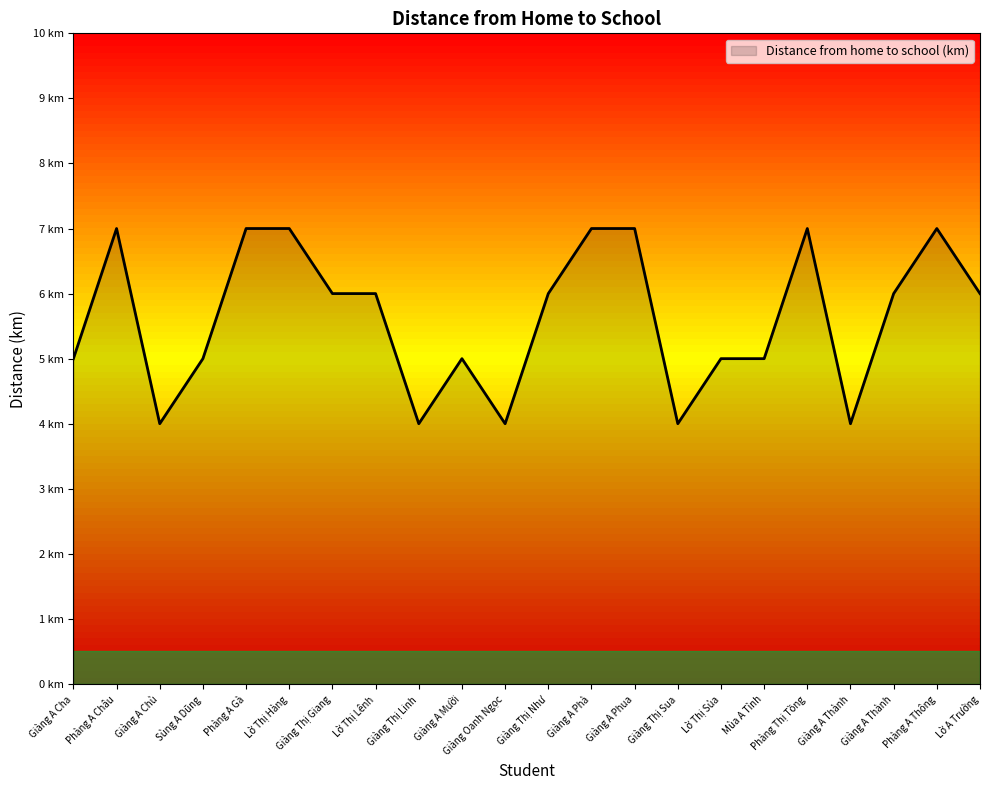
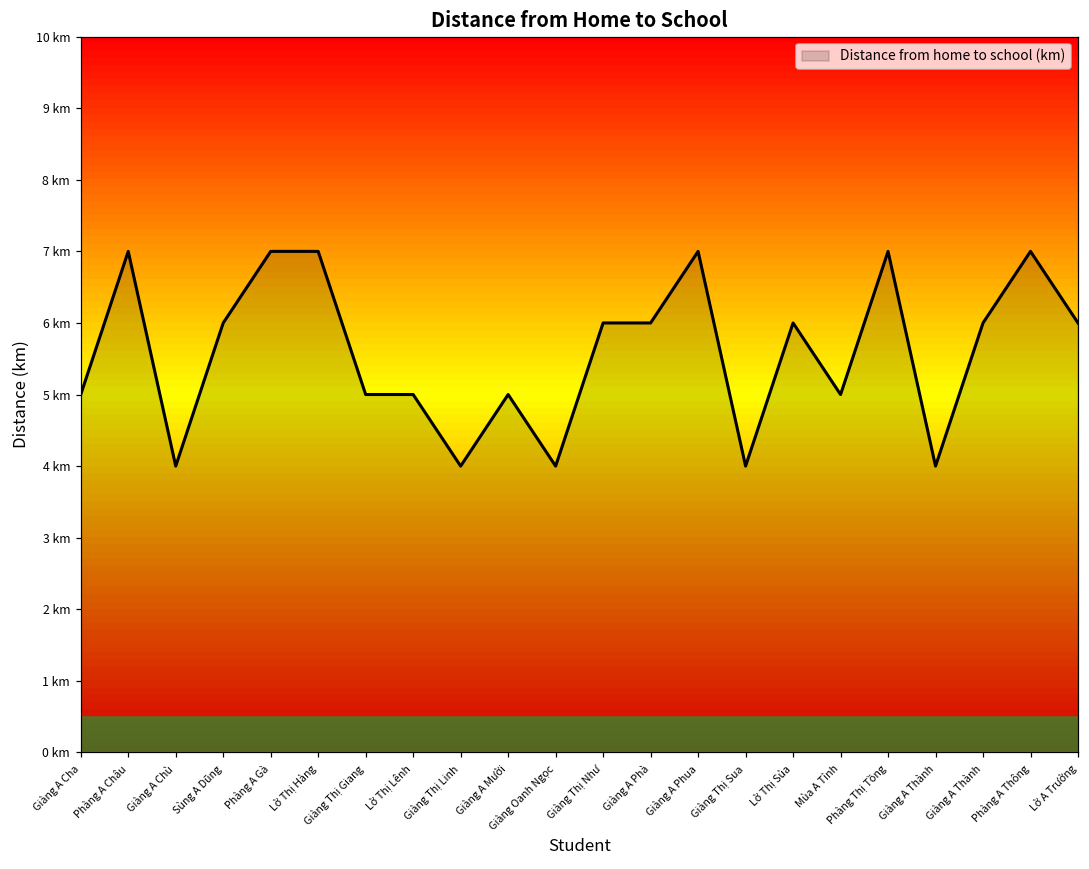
  {
    "Giàng A Cha": "5 km",
    "Phàng A Châu": "7 km",
    "Giàng A Chù": "4 km",
-   "Sùng A Dũng": "5 km",
+   "Sùng A Dũng": "6 km",
    "Phàng A Gà": "7 km",
    "Lờ Thị Hàng": "7 km",
-   "Giàng Thị Giang": "6 km",
-   "Lờ Thị Lênh": "6 km",
+   "Giàng Thị Giang": "5 km",
+   "Lờ Thị Lênh": "5 km",
    "Giàng Thị Linh": "4 km",
    "Giàng A Mười": "5 km",
    "Giàng Oanh Ngọc": "4 km",
    "Giàng Thị Như": "6 km",
-   "Giàng A Phà": "7 km",
+   "Giàng A Phà": "6 km",
    "Giàng A Phua": "7 km",
    "Giàng Thị Sua": "4 km",
-   "Lờ Thị Sủa": "5 km",
+   "Lờ Thị Sủa": "6 km",
    "Mùa A Tỉnh": "5 km",
    "Phàng Thị Tồng": "7 km",
    "Phàng A Thông": "7 km",
    "Lờ A Trưởng": "6 km"
  }
